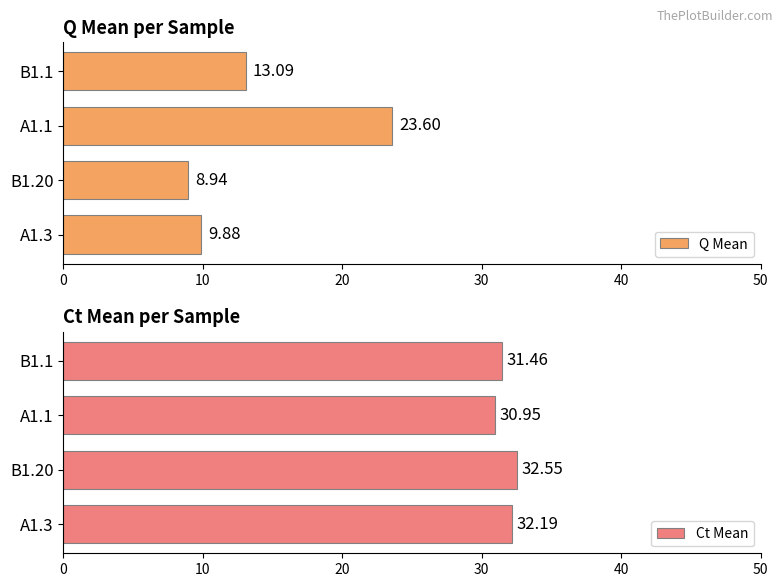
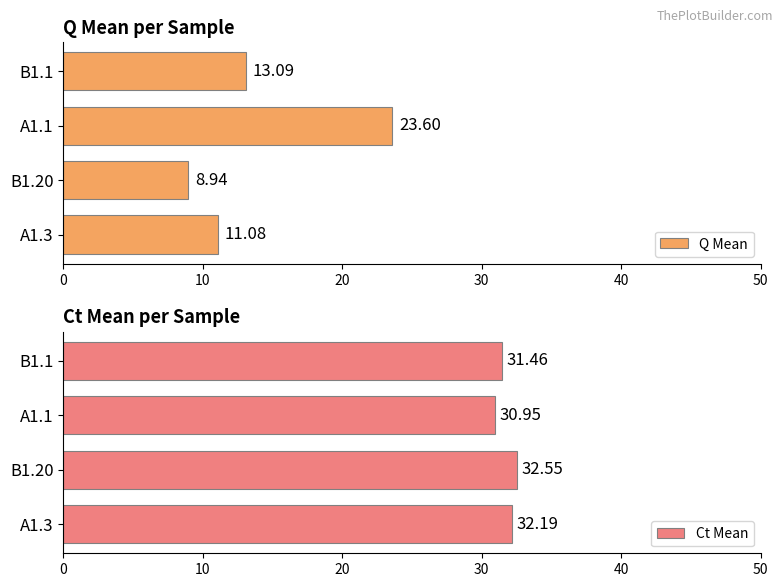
  {
    "Q Mean per Sample": {
      "B1.1": 13.09,
      "A1.1": 23.60,
      "B1.20": 8.94,
-     "A1.3": 9.88
+     "A1.3": 11.08
    },
    "Ct Mean per Sample": {
      "B1.1": 31.46,
      "A1.1": 30.95,
      "B1.20": 32.55,
      "A1.3": 32.19
    }
  }
